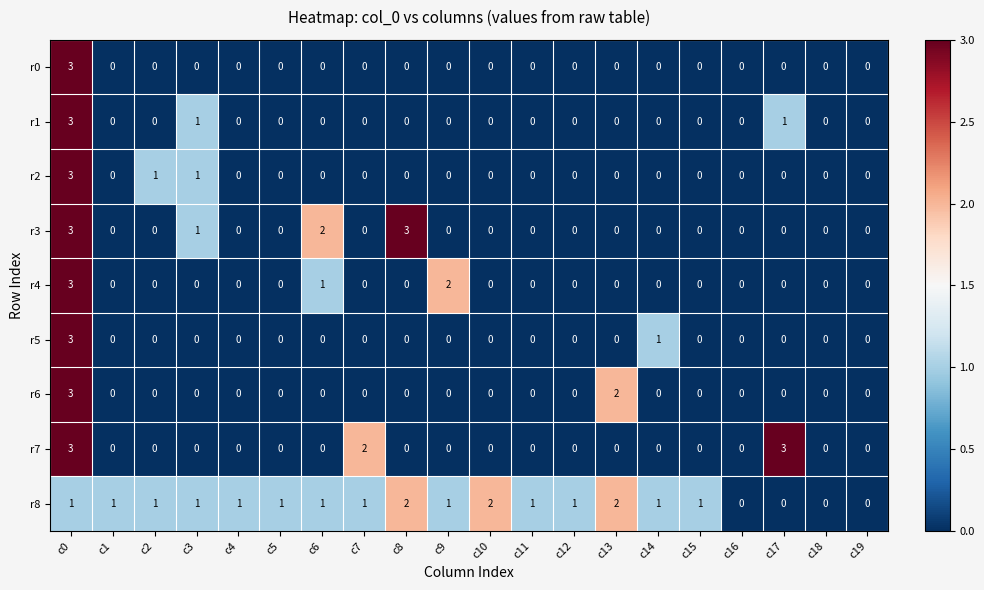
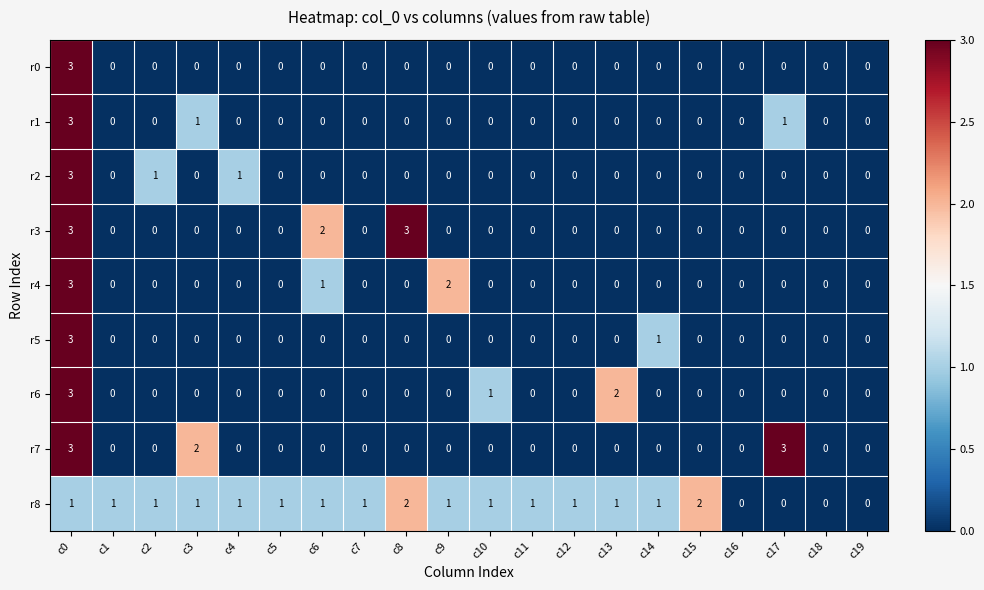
  {
    "r0": {
      "c0": 3,
      "c1": 0,
      "c2": 0,
      "c3": 0,
      "c4": 0,
      "c5": 0,
      "c6": 0,
      "c7": 0,
      "c8": 0,
      "c9": 0,
      "c10": 0,
      "c11": 0,
      "c12": 0,
      "c13": 0,
      "c14": 0,
      "c15": 0,
      "c16": 0,
      "c17": 0,
      "c18": 0,
      "c19": 0
    },
    "r1": {
      "c0": 3,
      "c1": 0,
      "c2": 0,
      "c3": 1,
      "c4": 0,
      "c5": 0,
      "c6": 0,
      "c7": 0,
      "c8": 0,
      "c9": 0,
      "c10": 0,
      "c11": 0,
      "c12": 0,
      "c13": 0,
      "c14": 0,
      "c15": 0,
      "c16": 0,
      "c17": 1,
      "c18": 0,
      "c19": 0
    },
    "r2": {
      "c0": 3,
      "c1": 0,
      "c2": 1,
-     "c3": 1,
-     "c4": 0,
+     "c3": 0,
+     "c4": 1,
      "c5": 0,
      "c6": 0,
      "c7": 0,
      "c8": 0,
      "c9": 0,
      "c10": 0,
      "c11": 0,
      "c12": 0,
      "c13": 0,
      "c14": 0,
      "c15": 0,
      "c16": 0,
      "c17": 0,
      "c18": 0,
      "c19": 0
    },
    "r3": {
      "c0": 3,
      "c1": 0,
      "c2": 0,
-     "c3": 1,
+     "c3": 0,
      "c4": 0,
      "c5": 0,
      "c6": 2,
      "c7": 0,
      "c8": 3,
      "c9": 0,
      "c10": 0,
      "c11": 0,
      "c12": 0,
      "c13": 0,
      "c14": 0,
      "c15": 0,
      "c16": 0,
      "c17": 0,
      "c18": 0,
      "c19": 0
    },
    "r4": {
      "c0": 3,
      "c1": 0,
      "c2": 0,
      "c3": 0,
      "c4": 0,
      "c5": 0,
      "c6": 1,
      "c7": 0,
      "c8": 0,
      "c9": 2,
      "c10": 0,
      "c11": 0,
      "c12": 0,
      "c13": 0,
      "c14": 0,
      "c15": 0,
      "c16": 0,
      "c17": 0,
      "c18": 0,
      "c19": 0
    },
    "r5": {
      "c0": 3,
      "c1": 0,
      "c2": 0,
      "c3": 0,
      "c4": 0,
      "c5": 0,
      "c6": 0,
      "c7": 0,
      "c8": 0,
      "c9": 0,
      "c10": 0,
      "c11": 0,
      "c12": 0,
      "c13": 0,
      "c14": 1,
      "c15": 0,
      "c16": 0,
      "c17": 0,
      "c18": 0,
      "c19": 0
    },
    "r6": {
      "c0": 3,
      "c1": 0,
      "c2": 0,
      "c3": 0,
      "c4": 0,
      "c5": 0,
      "c6": 0,
      "c7": 0,
      "c8": 0,
      "c9": 0,
-     "c10": 0,
+     "c10": 1,
      "c11": 0,
      "c12": 0,
      "c13": 2,
      "c14": 0,
      "c15": 0,
      "c16": 0,
      "c17": 0,
      "c18": 0,
      "c19": 0
    },
    "r7": {
      "c0": 3,
      "c1": 0,
      "c2": 0,
-     "c3": 0,
+     "c3": 2,
      "c4": 0,
      "c5": 0,
      "c6": 0,
-     "c7": 2,
+     "c7": 0,
      "c8": 0,
      "c9": 0,
      "c10": 0,
      "c11": 0,
      "c12": 0,
      "c13": 0,
      "c14": 0,
      "c15": 0,
      "c16": 0,
      "c17": 3,
      "c18": 0,
      "c19": 0
    },
    "r8": {
      "c0": 1,
      "c1": 1,
      "c2": 1,
      "c3": 1,
      "c4": 1,
      "c5": 1,
      "c6": 1,
      "c7": 1,
      "c8": 2,
      "c9": 1,
-     "c10": 2,
+     "c10": 1,
      "c11": 1,
      "c12": 1,
-     "c13": 2,
+     "c13": 1,
      "c14": 1,
-     "c15": 1,
+     "c15": 2,
      "c16": 0,
      "c17": 0,
      "c18": 0,
      "c19": 0
    }
  }
